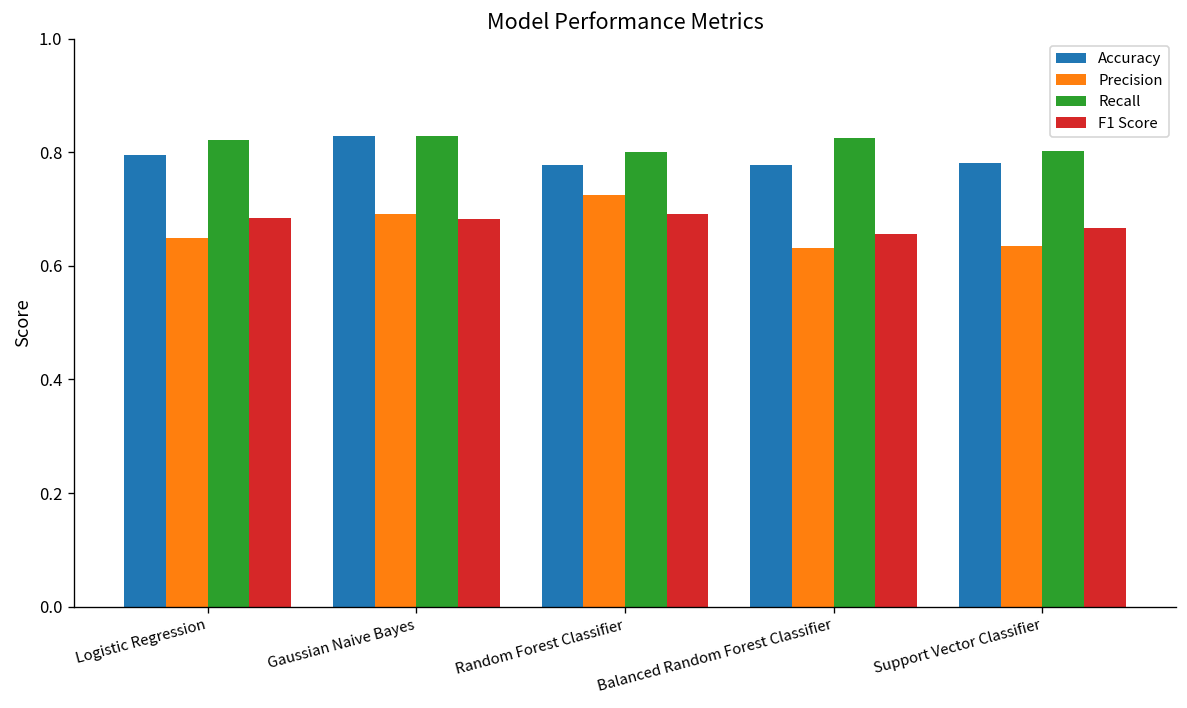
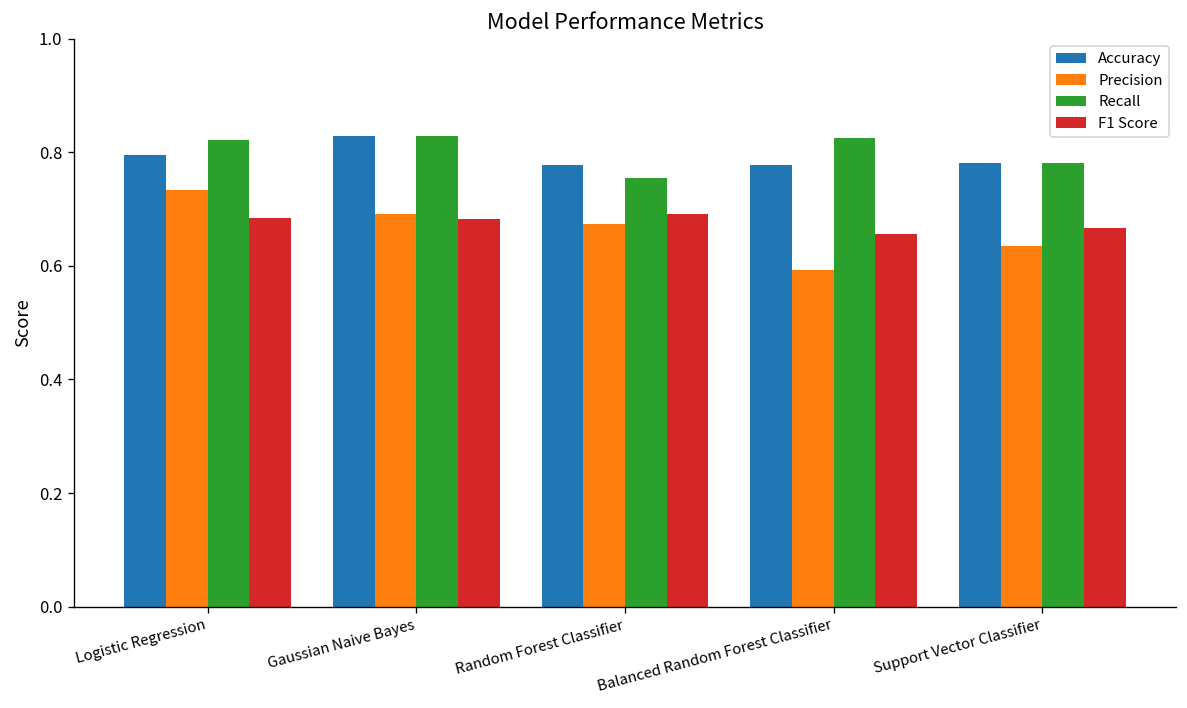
  {
    "Accuracy": {
      "Logistic Regression": 0.80,
      "Gaussian Naive Bayes": 0.83,
      "Random Forest Classifier": 0.78,
      "Balanced Random Forest Classifier": 0.78,
      "Support Vector Classifier": 0.78
    },
    "Precision": {
-     "Logistic Regression": 0.65,
+     "Logistic Regression": 0.73,
      "Gaussian Naive Bayes": 0.69,
-     "Random Forest Classifier": 0.72,
-     "Balanced Random Forest Classifier": 0.63,
+     "Random Forest Classifier": 0.67,
+     "Balanced Random Forest Classifier": 0.59,
      "Support Vector Classifier": 0.64
    },
    "Recall": {
      "Logistic Regression": 0.82,
      "Gaussian Naive Bayes": 0.83,
-     "Random Forest Classifier": 0.80,
+     "Random Forest Classifier": 0.76,
      "Balanced Random Forest Classifier": 0.82,
-     "Support Vector Classifier": 0.80
+     "Support Vector Classifier": 0.78
    },
    "F1 Score": {
      "Logistic Regression": 0.68,
      "Gaussian Naive Bayes": 0.68,
      "Random Forest Classifier": 0.69,
      "Balanced Random Forest Classifier": 0.66,
      "Support Vector Classifier": 0.67
    }
  }
